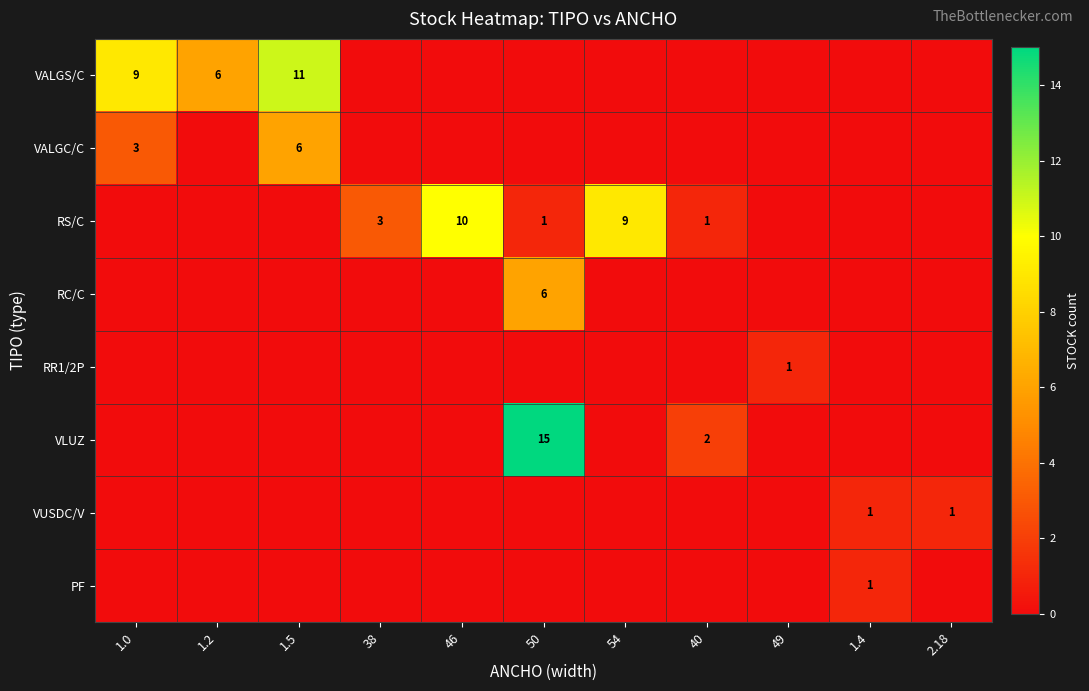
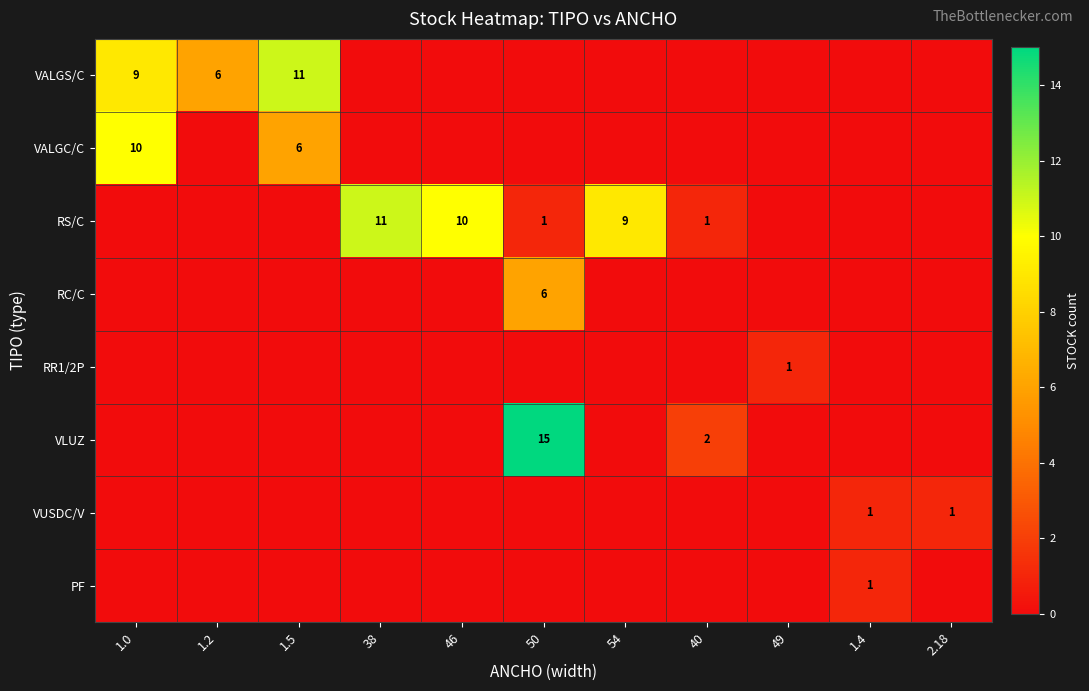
  {
    "VALGS/C": {
      "1.0": 9,
      "1.2": 6,
      "1.5": 11
    },
    "VALGC/C": {
-     "1.0": 3,
+     "1.0": 10,
      "1.5": 6
    },
    "RS/C": {
-     "38": 3,
+     "38": 11,
      "46": 10,
      "50": 1,
      "54": 9,
      "40": 1
    },
    "RC/C": {
      "50": 6
    },
    "RR1/2P": {
      "49": 1
    },
    "VLUZ": {
      "50": 15,
      "40": 2
    },
    "VUSDC/V": {
      "1.4": 1,
      "2.18": 1
    },
    "PF": {
      "1.4": 1
    }
  }
